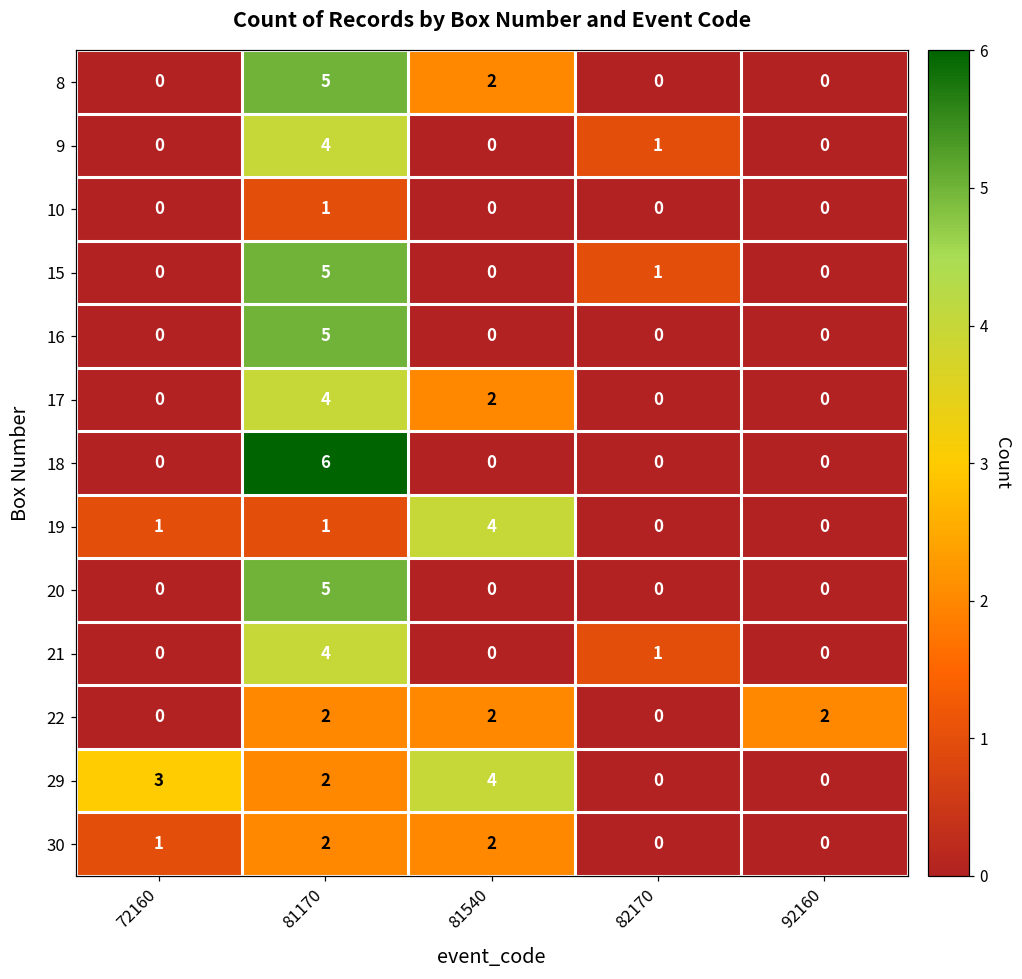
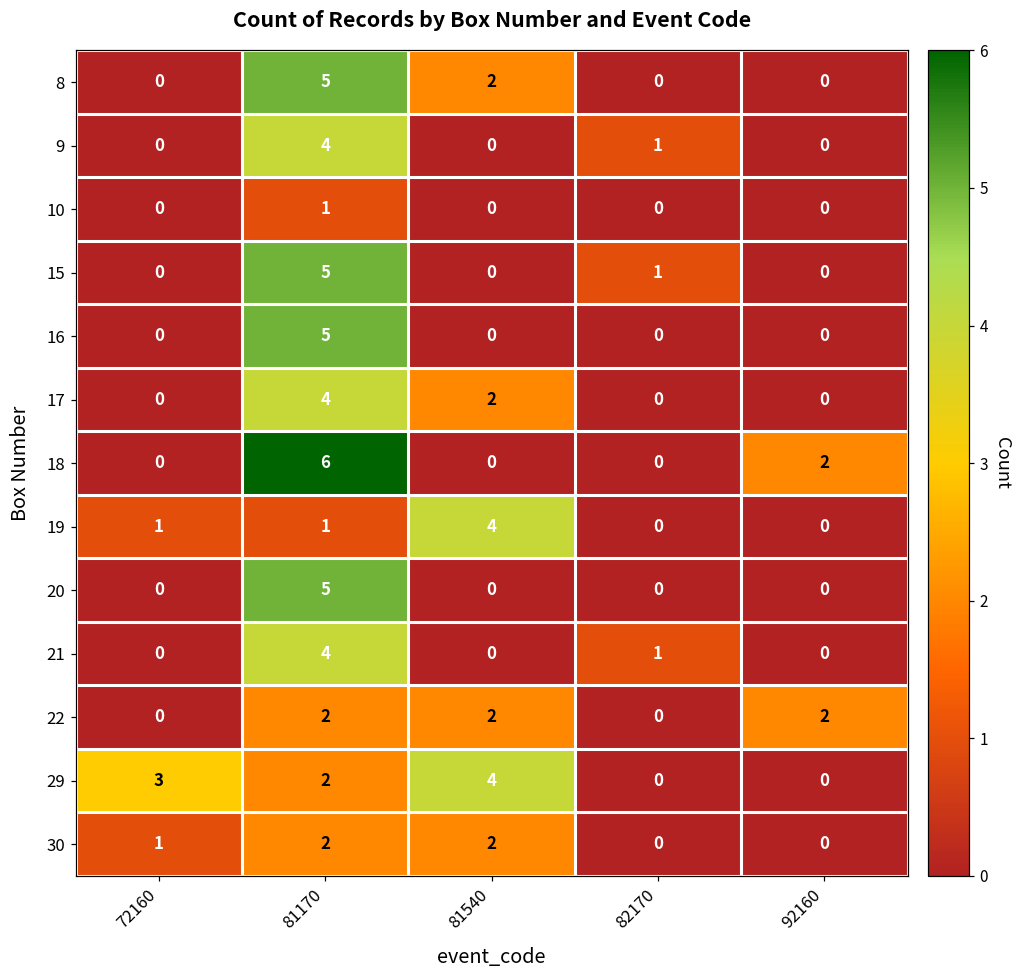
  {
    "8": {
      "72160": 0,
      "81170": 5,
      "81540": 2,
      "82170": 0,
      "92160": 0
    },
    "9": {
      "72160": 0,
      "81170": 4,
      "81540": 0,
      "82170": 1,
      "92160": 0
    },
    "10": {
      "72160": 0,
      "81170": 1,
      "81540": 0,
      "82170": 0,
      "92160": 0
    },
    "15": {
      "72160": 0,
      "81170": 5,
      "81540": 0,
      "82170": 1,
      "92160": 0
    },
    "16": {
      "72160": 0,
      "81170": 5,
      "81540": 0,
      "82170": 0,
      "92160": 0
    },
    "17": {
      "72160": 0,
      "81170": 4,
      "81540": 2,
      "82170": 0,
      "92160": 0
    },
    "18": {
      "72160": 0,
      "81170": 6,
      "81540": 0,
      "82170": 0,
-     "92160": 0
+     "92160": 2
    },
    "19": {
      "72160": 1,
      "81170": 1,
      "81540": 4,
      "82170": 0,
      "92160": 0
    },
    "20": {
      "72160": 0,
      "81170": 5,
      "81540": 0,
      "82170": 0,
      "92160": 0
    },
    "21": {
      "72160": 0,
      "81170": 4,
      "81540": 0,
      "82170": 1,
      "92160": 0
    },
    "22": {
      "72160": 0,
      "81170": 2,
      "81540": 2,
      "82170": 0,
      "92160": 2
    },
    "29": {
      "72160": 3,
      "81170": 2,
      "81540": 4,
      "82170": 0,
      "92160": 0
    },
    "30": {
      "72160": 1,
      "81170": 2,
      "81540": 2,
      "82170": 0,
      "92160": 0
    }
  }
